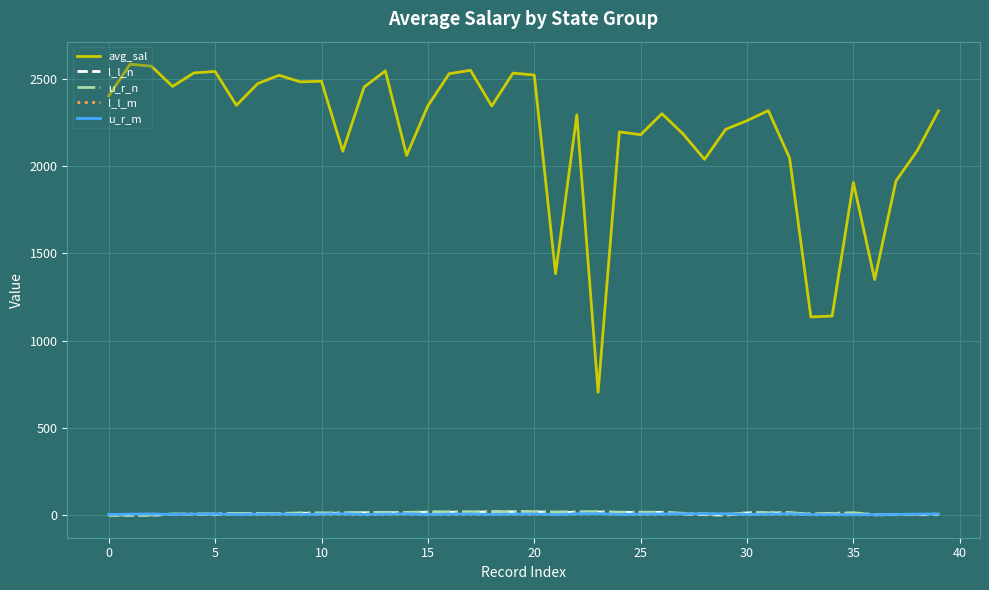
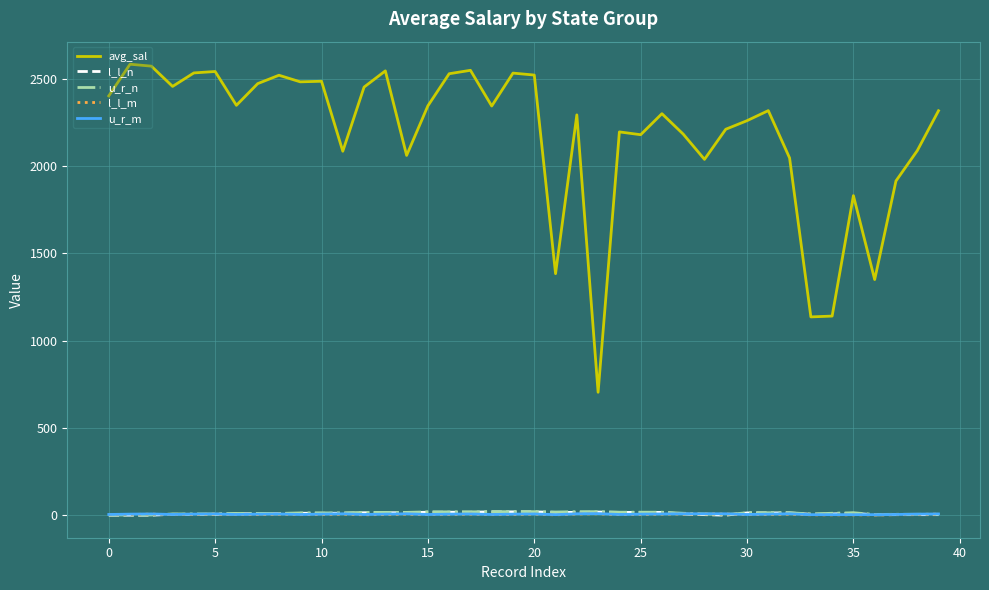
  {
    "avg_sal": {
      "5": 2540,
      "10": 2490,
      "15": 2350,
      "20": 2520,
      "25": 2180,
      "30": 2260,
-     "35": 1910
+     "35": 1830
    }
  }
